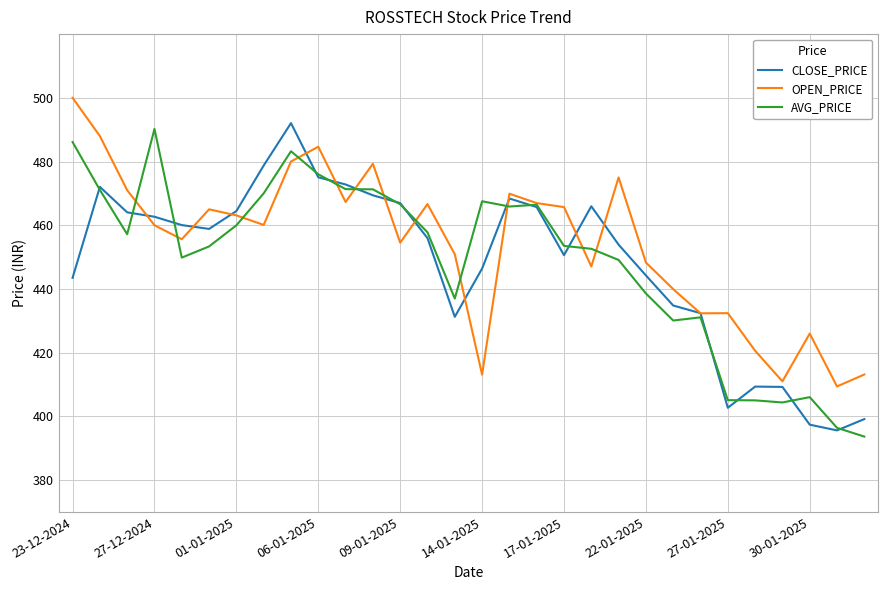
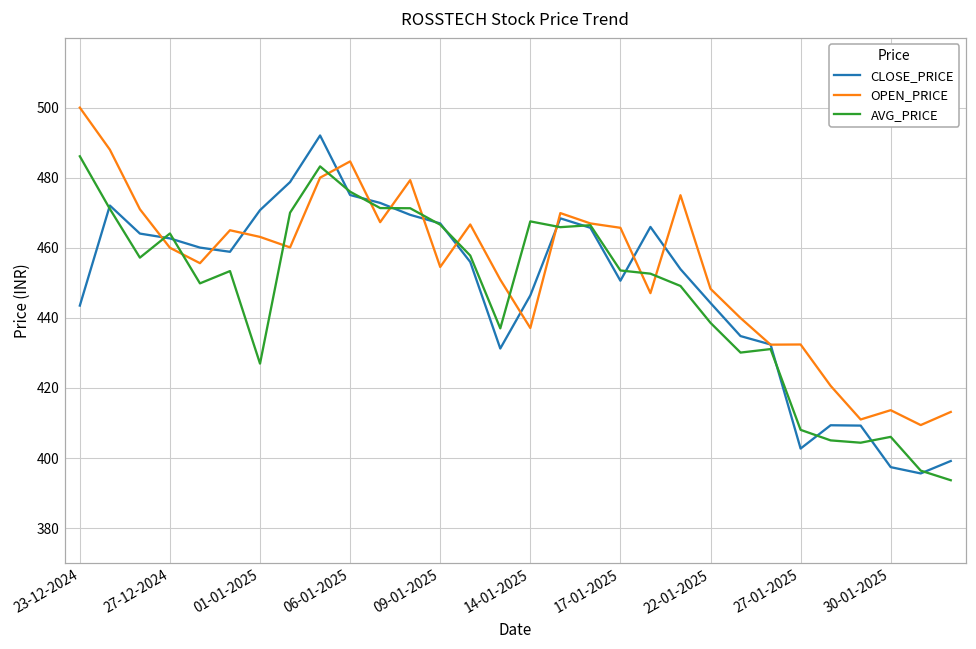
  {
    "CLOSE_PRICE": {
      "23-12-2024": 444,
      "27-12-2024": 463,
-     "01-01-2025": 464,
+     "01-01-2025": 471,
      "06-01-2025": 475,
      "14-01-2025": 446,
      "17-01-2025": 451,
      "22-01-2025": 444,
      "27-01-2025": 403,
      "30-01-2025": 397
    },
    "OPEN_PRICE": {
      "23-12-2024": 500,
      "27-12-2024": 460,
      "01-01-2025": 463,
      "06-01-2025": 485,
      "09-01-2025": 455,
-     "14-01-2025": 413,
+     "14-01-2025": 437,
      "17-01-2025": 466,
      "22-01-2025": 448,
      "27-01-2025": 432,
-     "30-01-2025": 426
+     "30-01-2025": 414
    },
    "AVG_PRICE": {
      "23-12-2024": 486,
-     "27-12-2024": 490,
-     "01-01-2025": 460,
+     "27-12-2024": 464,
+     "01-01-2025": 427,
      "06-01-2025": 476,
      "14-01-2025": 468,
      "17-01-2025": 454,
      "22-01-2025": 439,
-     "27-01-2025": 405,
+     "27-01-2025": 408,
      "30-01-2025": 406
    }
  }
